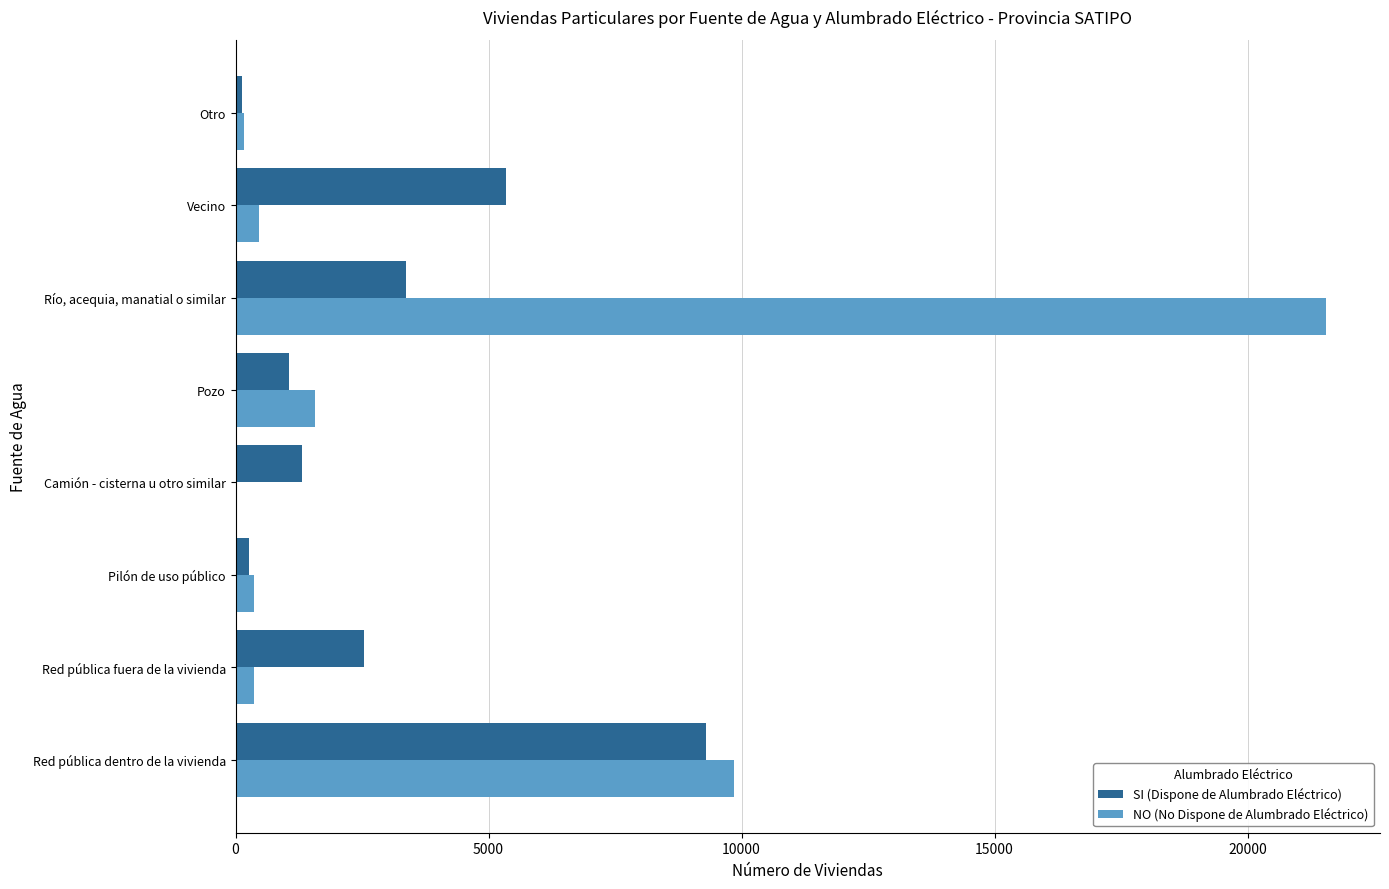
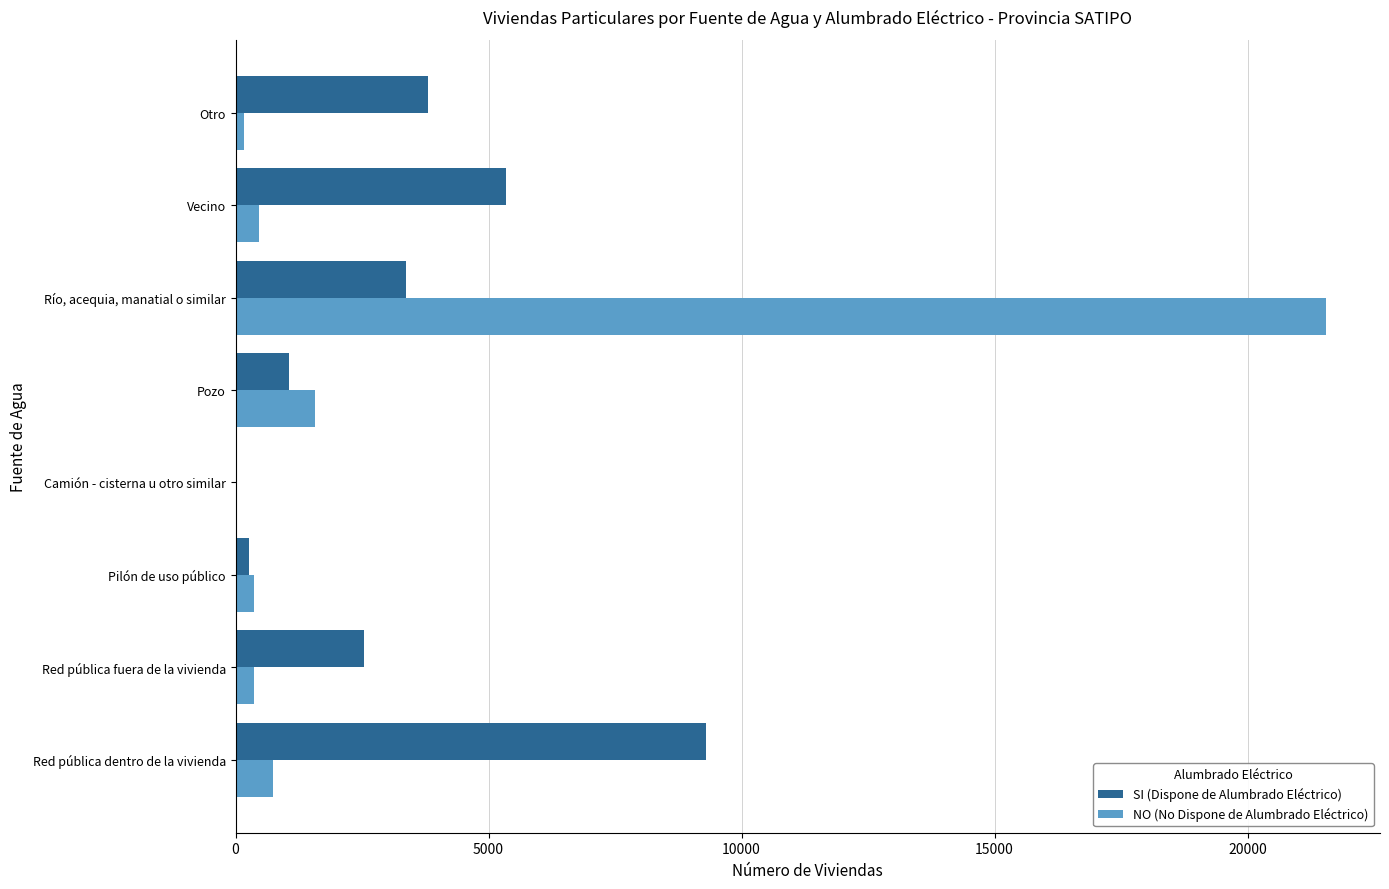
  {
    "SI (Dispone de Alumbrado Eléctrico)": {
-     "Otro": 100,
+     "Otro": 3800,
      "Vecino": 5300,
      "Río, acequia, manatial o similar": 3400,
      "Pozo": 1100,
-     "Camión - cisterna u otro similar": 1300,
+     "Camión - cisterna u otro similar": 0,
      "Pilón de uso público": 300,
      "Red pública fuera de la vivienda": 2500,
      "Red pública dentro de la vivienda": 9300
    },
    "NO (No Dispone de Alumbrado Eléctrico)": {
      "Otro": 200,
      "Vecino": 500,
      "Río, acequia, manatial o similar": 21500,
      "Pozo": 1600,
      "Pilón de uso público": 400,
      "Red pública fuera de la vivienda": 400,
-     "Red pública dentro de la vivienda": 9900
+     "Red pública dentro de la vivienda": 700
    }
  }
